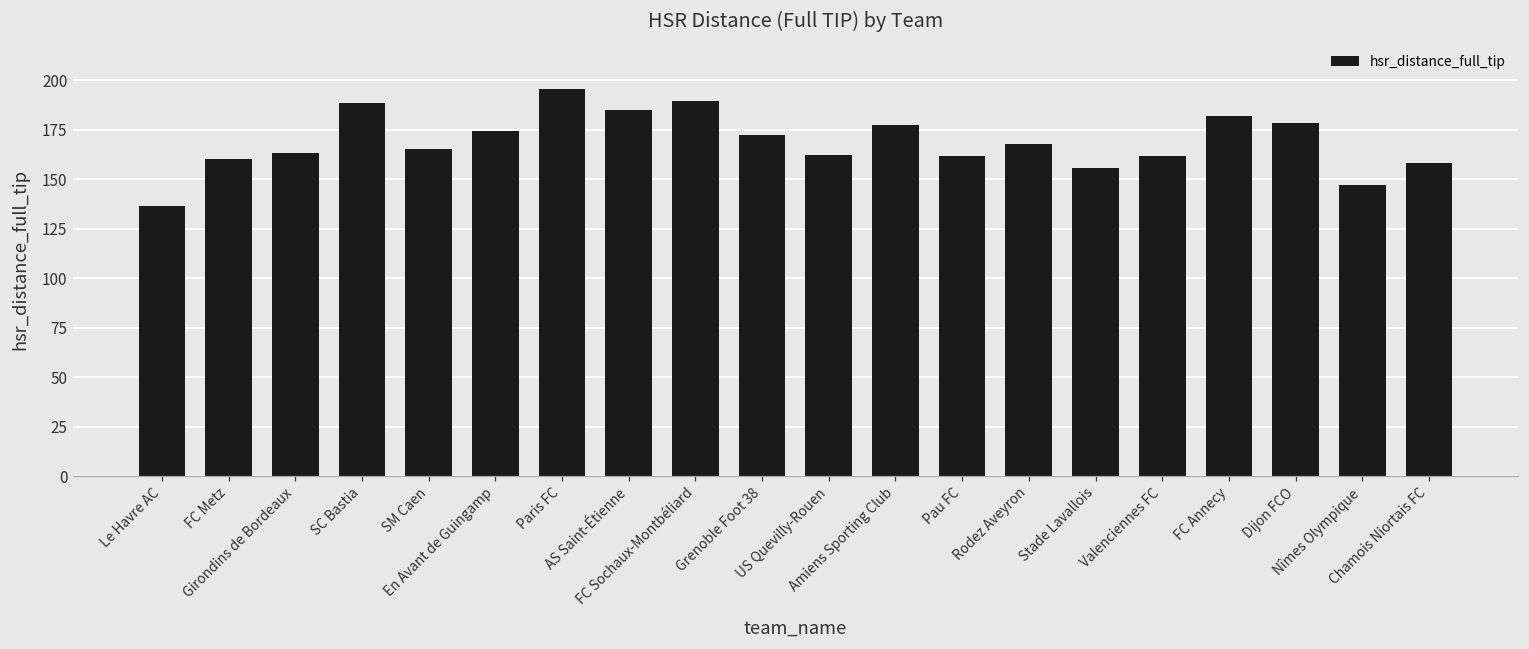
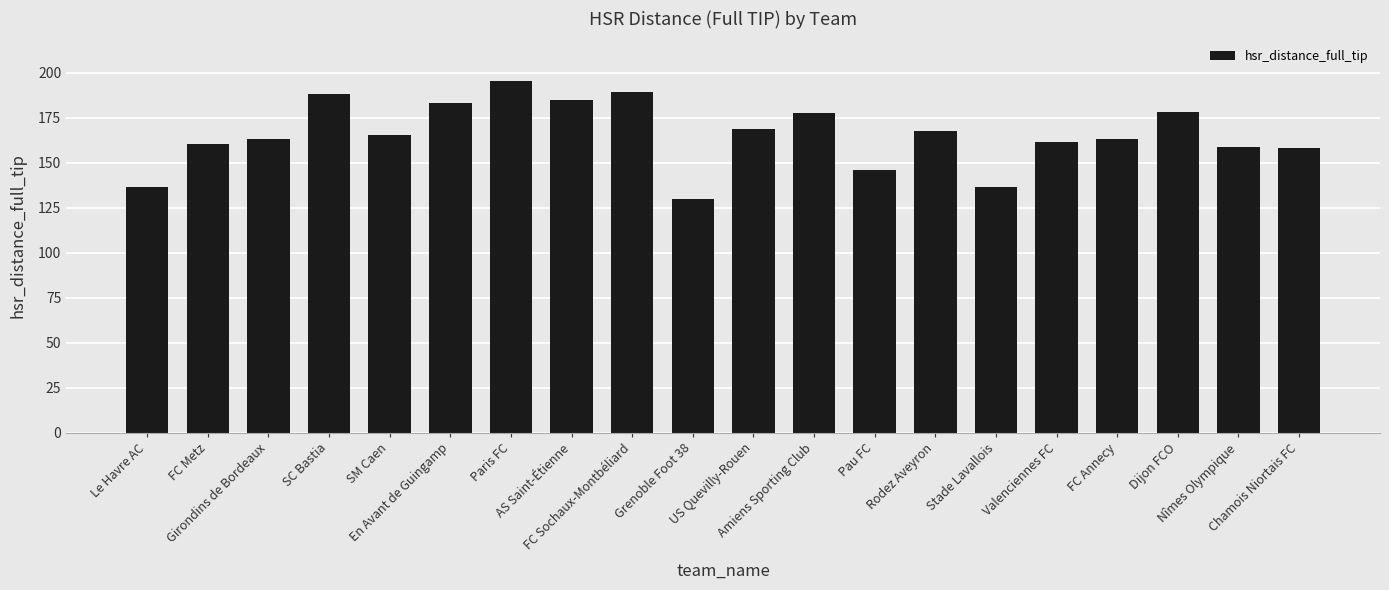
  {
    "Le Havre AC": 136,
    "FC Metz": 160,
    "Girondins de Bordeaux": 163,
    "SC Bastia": 188,
    "SM Caen": 165,
-   "En Avant de Guingamp": 174,
+   "En Avant de Guingamp": 183,
    "Paris FC": 196,
    "AS Saint-Étienne": 185,
    "FC Sochaux-Montbéliard": 189,
-   "Grenoble Foot 38": 172,
-   "US Quevilly-Rouen": 162,
+   "Grenoble Foot 38": 130,
+   "US Quevilly-Rouen": 169,
    "Amiens Sporting Club": 178,
-   "Pau FC": 162,
+   "Pau FC": 146,
    "Rodez Aveyron": 168,
-   "Stade Lavallois": 156,
+   "Stade Lavallois": 137,
    "Valenciennes FC": 162,
-   "FC Annecy": 182,
+   "FC Annecy": 163,
    "Dijon FCO": 178,
-   "Nîmes Olympique": 147,
+   "Nîmes Olympique": 159,
    "Chamois Niortais FC": 158
  }
